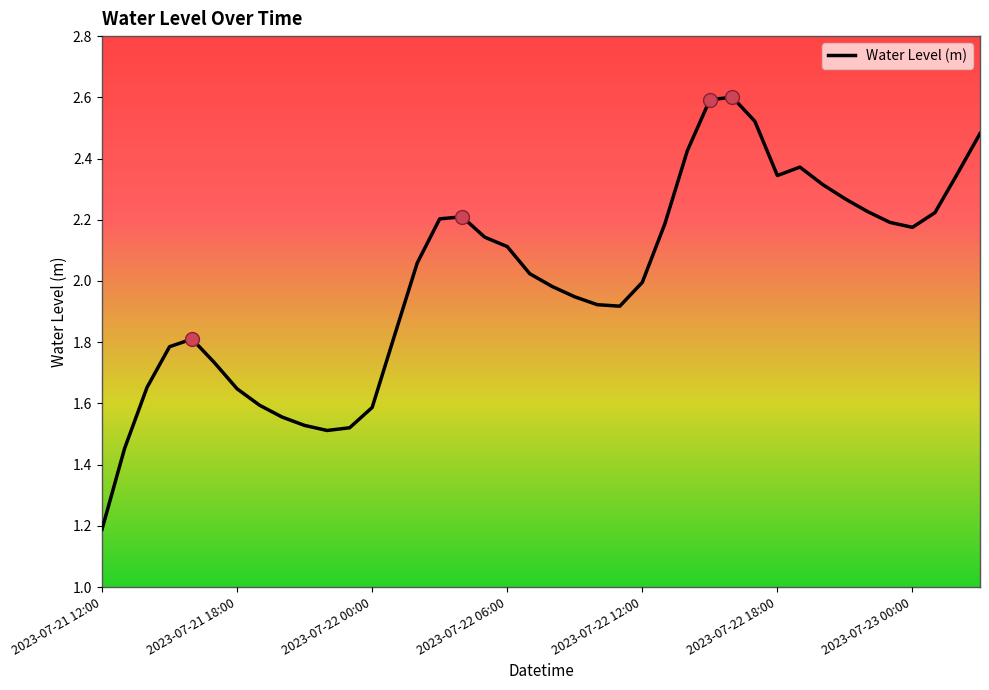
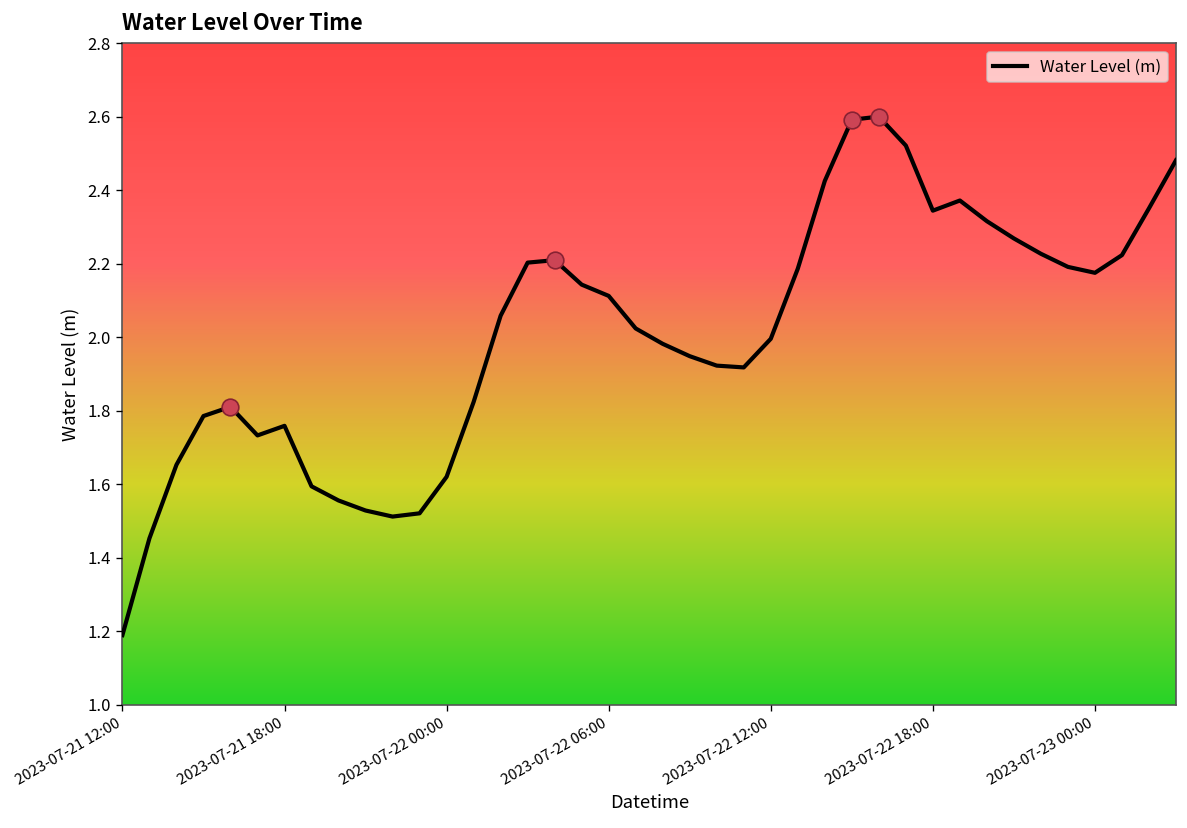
  {
    "Water Level (m)": {
      "2023-07-21 12:00": 1.19,
-     "2023-07-21 18:00": 1.65,
-     "2023-07-22 00:00": 1.59,
+     "2023-07-21 18:00": 1.76,
+     "2023-07-22 00:00": 1.62,
      "2023-07-22 06:00": 2.11,
      "2023-07-22 12:00": 2.00,
      "2023-07-22 18:00": 2.34,
      "2023-07-23 00:00": 2.18
    }
  }
